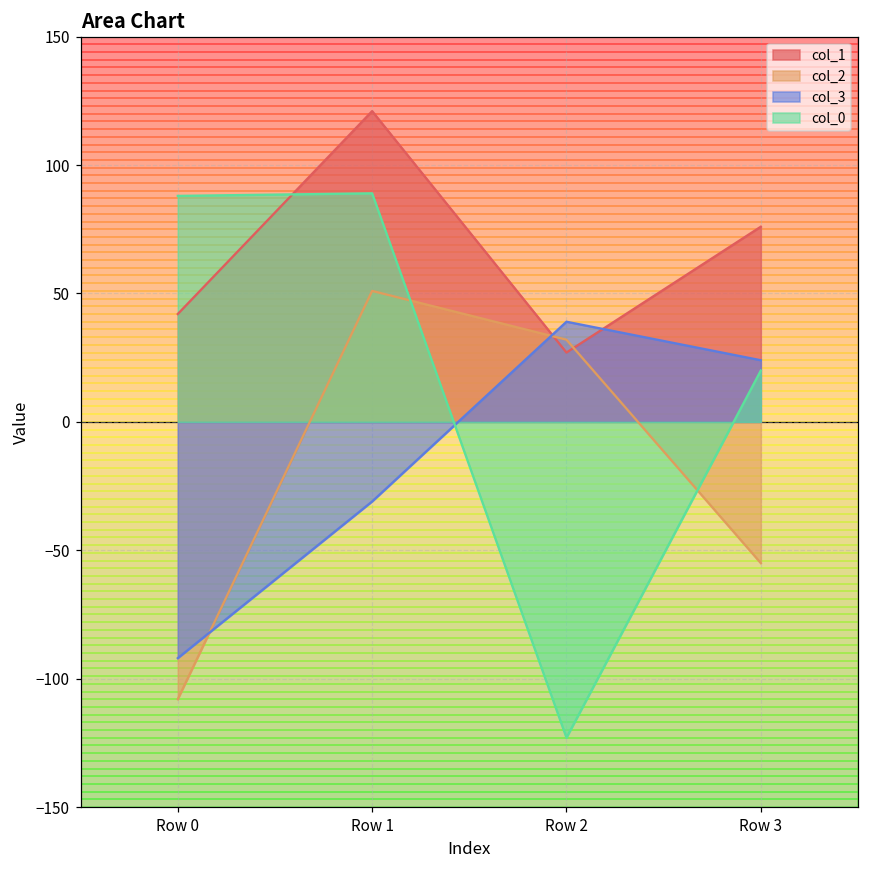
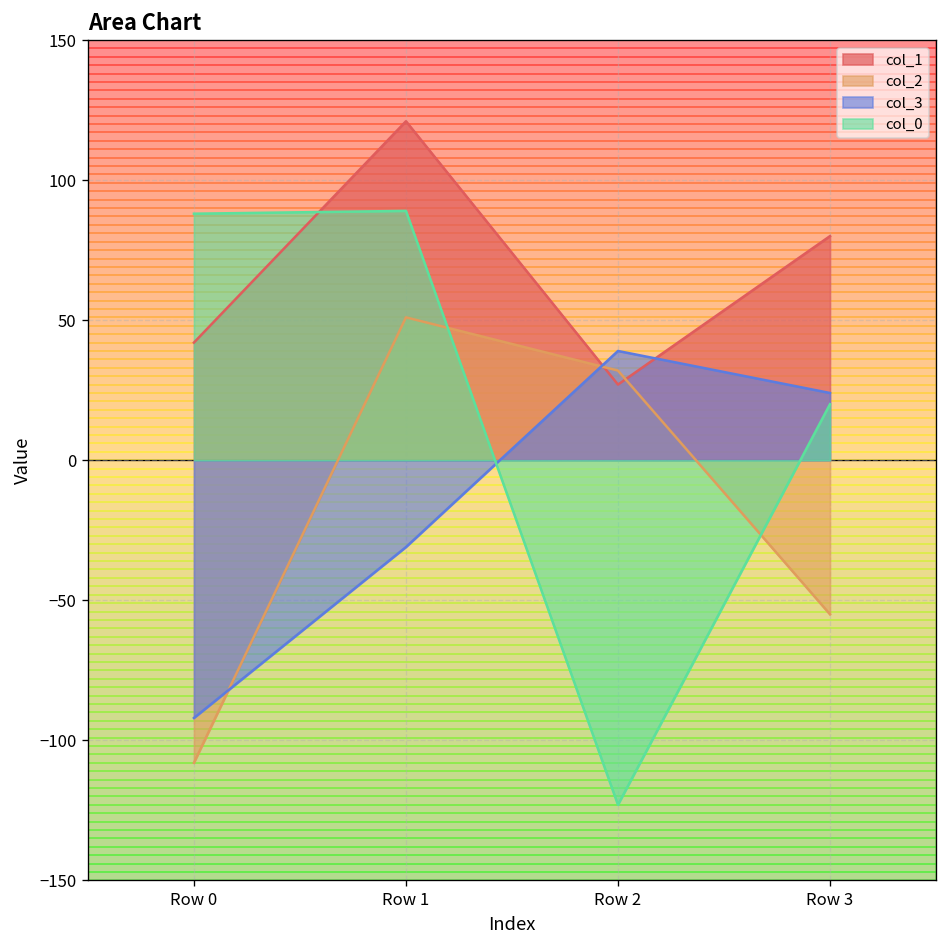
  {
    "col_1": {
      "Row 0": 42,
      "Row 1": 121,
      "Row 2": 27,
-     "Row 3": 76
+     "Row 3": 80
    }
  }
